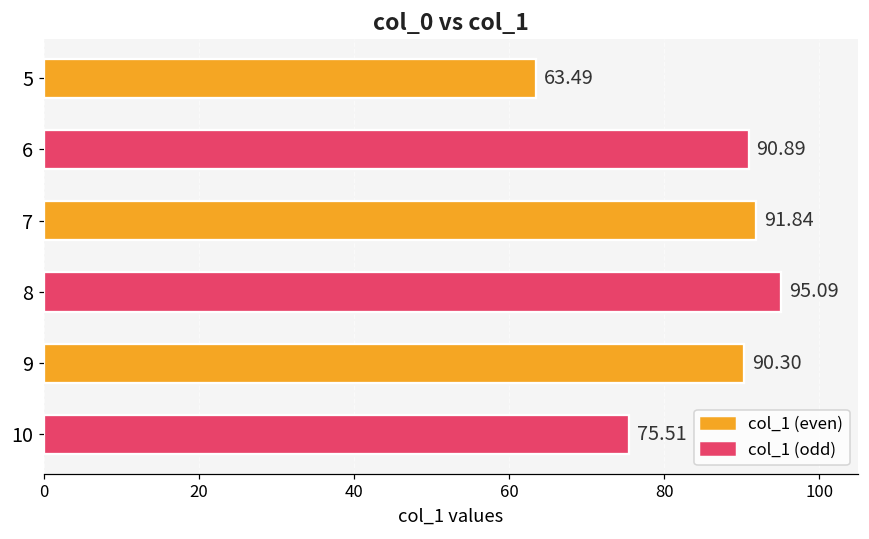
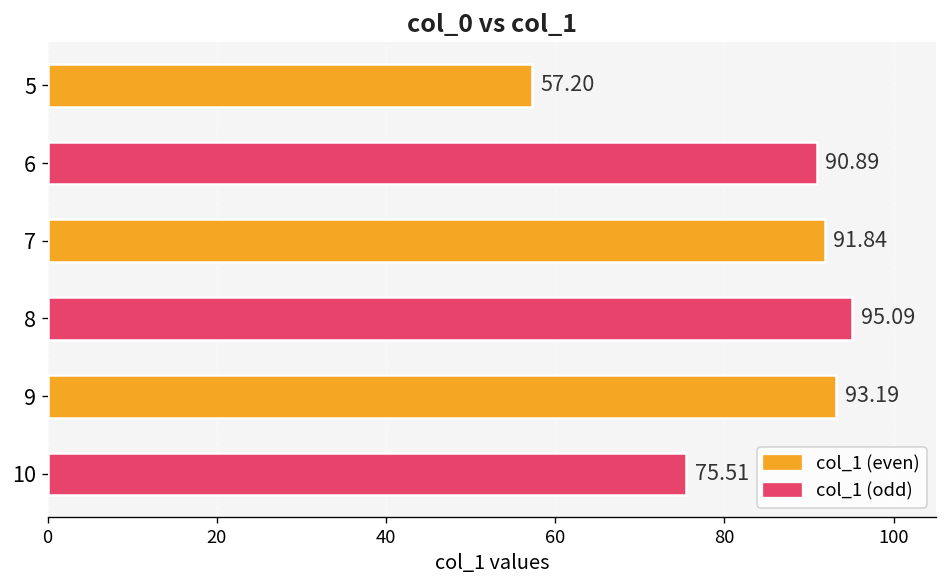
  {
-   "5": 63.49,
+   "5": 57.20,
    "6": 90.89,
    "7": 91.84,
    "8": 95.09,
-   "9": 90.30,
+   "9": 93.19,
    "10": 75.51
  }
